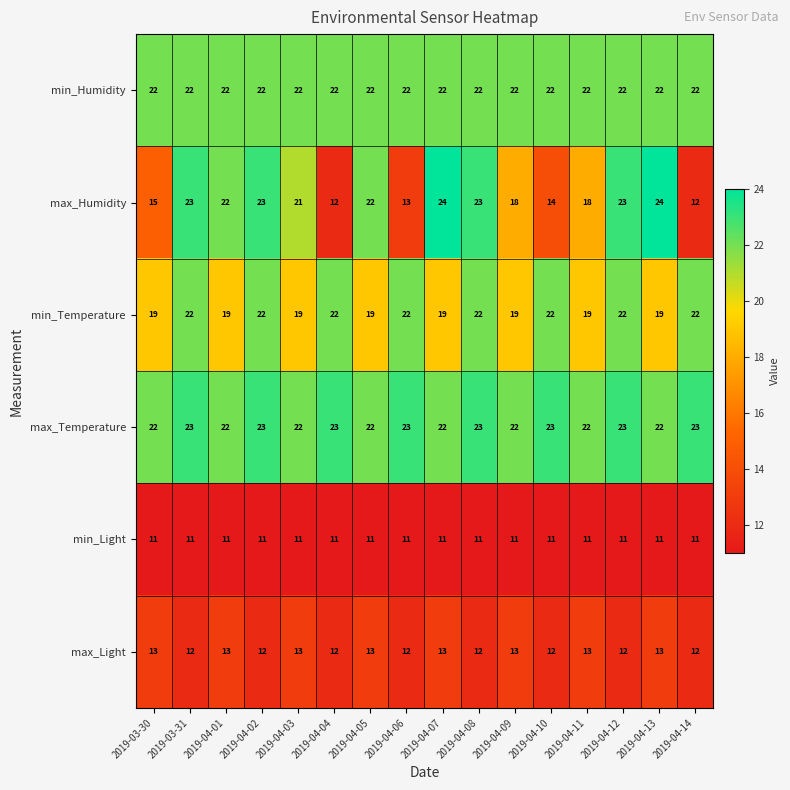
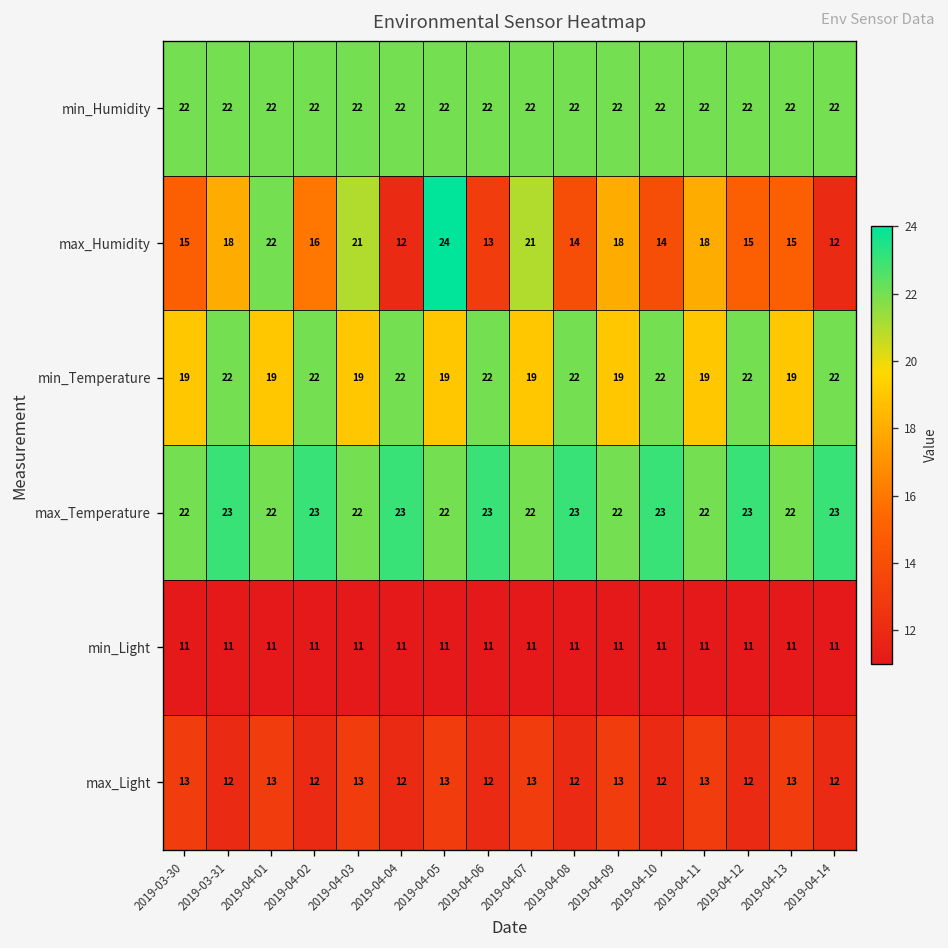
  {
    "min_Humidity": {
      "2019-03-30": 22,
      "2019-03-31": 22,
      "2019-04-01": 22,
      "2019-04-02": 22,
      "2019-04-03": 22,
      "2019-04-04": 22,
      "2019-04-05": 22,
      "2019-04-06": 22,
      "2019-04-07": 22,
      "2019-04-08": 22,
      "2019-04-09": 22,
      "2019-04-10": 22,
      "2019-04-11": 22,
      "2019-04-12": 22,
      "2019-04-13": 22,
      "2019-04-14": 22
    },
    "max_Humidity": {
      "2019-03-30": 15,
-     "2019-03-31": 23,
+     "2019-03-31": 18,
      "2019-04-01": 22,
-     "2019-04-02": 23,
+     "2019-04-02": 16,
      "2019-04-03": 21,
      "2019-04-04": 12,
-     "2019-04-05": 22,
+     "2019-04-05": 24,
      "2019-04-06": 13,
-     "2019-04-07": 24,
-     "2019-04-08": 23,
+     "2019-04-07": 21,
+     "2019-04-08": 14,
      "2019-04-09": 18,
      "2019-04-10": 14,
      "2019-04-11": 18,
-     "2019-04-12": 23,
-     "2019-04-13": 24,
+     "2019-04-12": 15,
+     "2019-04-13": 15,
      "2019-04-14": 12
    },
    "min_Temperature": {
      "2019-03-30": 19,
      "2019-03-31": 22,
      "2019-04-01": 19,
      "2019-04-02": 22,
      "2019-04-03": 19,
      "2019-04-04": 22,
      "2019-04-05": 19,
      "2019-04-06": 22,
      "2019-04-07": 19,
      "2019-04-08": 22,
      "2019-04-09": 19,
      "2019-04-10": 22,
      "2019-04-11": 19,
      "2019-04-12": 22,
      "2019-04-13": 19,
      "2019-04-14": 22
    },
    "max_Temperature": {
      "2019-03-30": 22,
      "2019-03-31": 23,
      "2019-04-01": 22,
      "2019-04-02": 23,
      "2019-04-03": 22,
      "2019-04-04": 23,
      "2019-04-05": 22,
      "2019-04-06": 23,
      "2019-04-07": 22,
      "2019-04-08": 23,
      "2019-04-09": 22,
      "2019-04-10": 23,
      "2019-04-11": 22,
      "2019-04-12": 23,
      "2019-04-13": 22,
      "2019-04-14": 23
    },
    "min_Light": {
      "2019-03-30": 11,
      "2019-03-31": 11,
      "2019-04-01": 11,
      "2019-04-02": 11,
      "2019-04-03": 11,
      "2019-04-04": 11,
      "2019-04-05": 11,
      "2019-04-06": 11,
      "2019-04-07": 11,
      "2019-04-08": 11,
      "2019-04-09": 11,
      "2019-04-10": 11,
      "2019-04-11": 11,
      "2019-04-12": 11,
      "2019-04-13": 11,
      "2019-04-14": 11
    },
    "max_Light": {
      "2019-03-30": 13,
      "2019-03-31": 12,
      "2019-04-01": 13,
      "2019-04-02": 12,
      "2019-04-03": 13,
      "2019-04-04": 12,
      "2019-04-05": 13,
      "2019-04-06": 12,
      "2019-04-07": 13,
      "2019-04-08": 12,
      "2019-04-09": 13,
      "2019-04-10": 12,
      "2019-04-11": 13,
      "2019-04-12": 12,
      "2019-04-13": 13,
      "2019-04-14": 12
    }
  }
